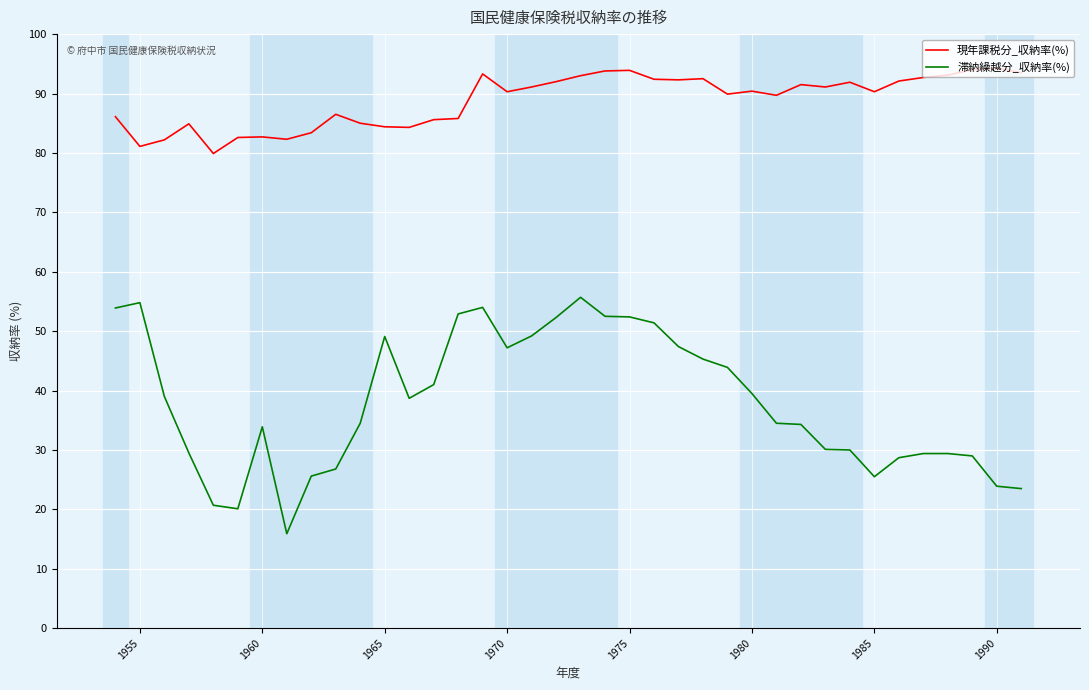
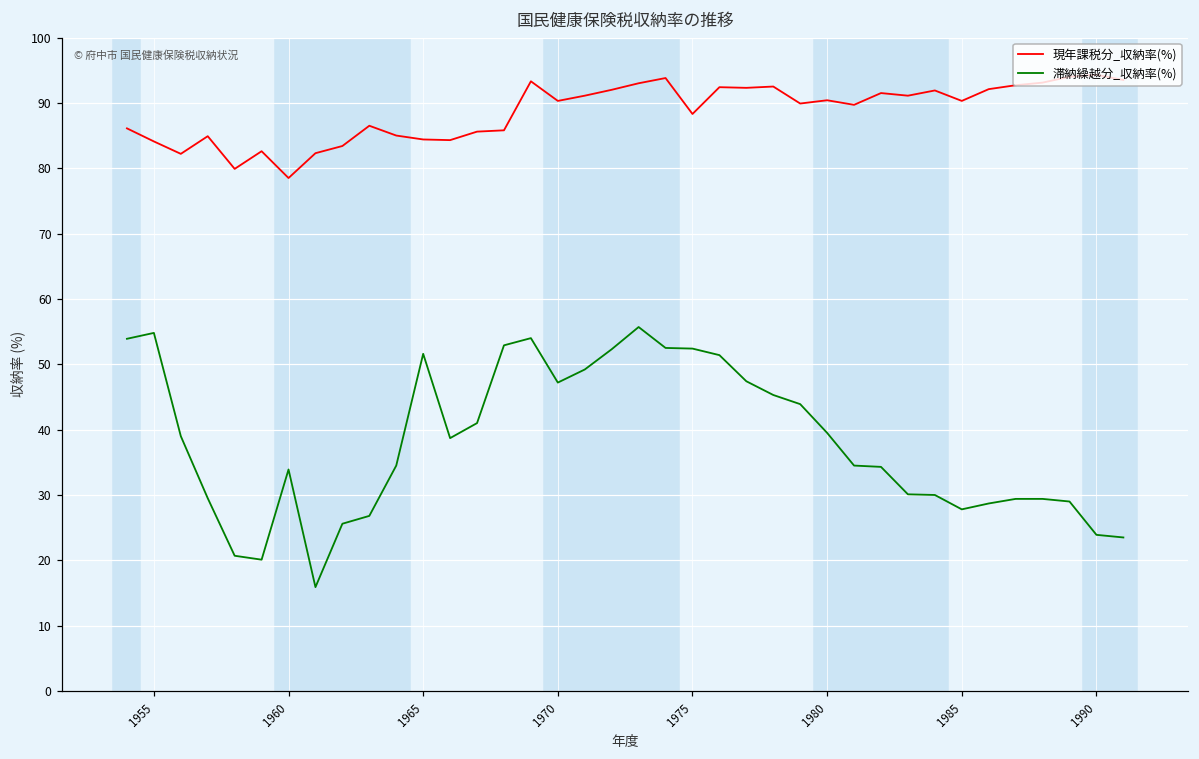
  {
    "現年課税分_収納率(%)": {
-     "1955": 81,
-     "1960": 83,
+     "1955": 84,
+     "1960": 79,
      "1965": 84,
      "1970": 90,
-     "1975": 94,
+     "1975": 88,
      "1980": 90,
      "1985": 90
    },
    "滞納繰越分_収納率(%)": {
      "1955": 55,
      "1960": 34,
-     "1965": 49,
+     "1965": 52,
      "1970": 47,
      "1975": 52,
      "1980": 40,
-     "1985": 26,
+     "1985": 28,
      "1990": 24
    }
  }
